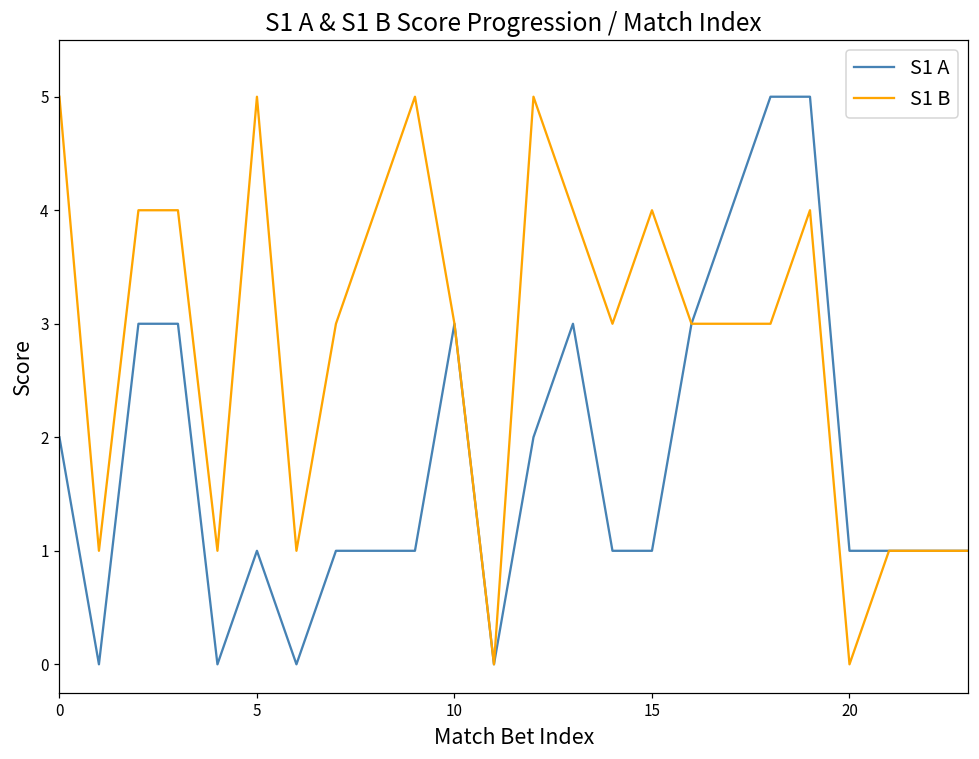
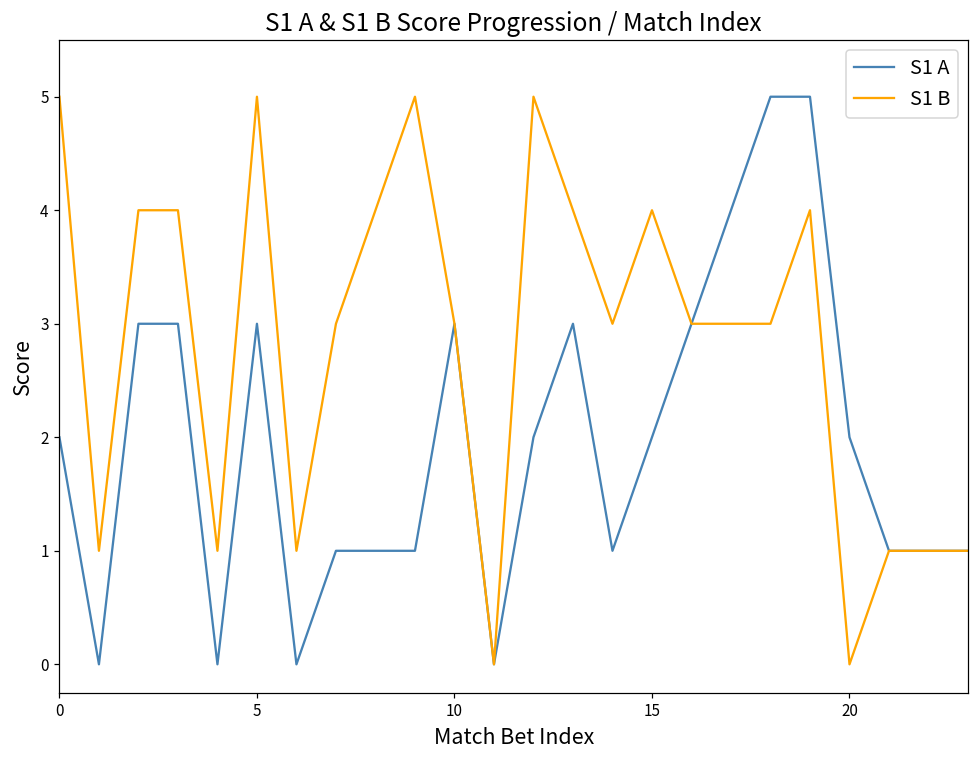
  {
    "S1 A": {
      "0": 2,
-     "5": 1,
-     "15": 1,
-     "20": 1
+     "5": 3,
+     "15": 2,
+     "20": 2
    },
    "S1 B": {
      "0": 5,
      "5": 5,
      "15": 4,
      "20": 0
    }
  }
